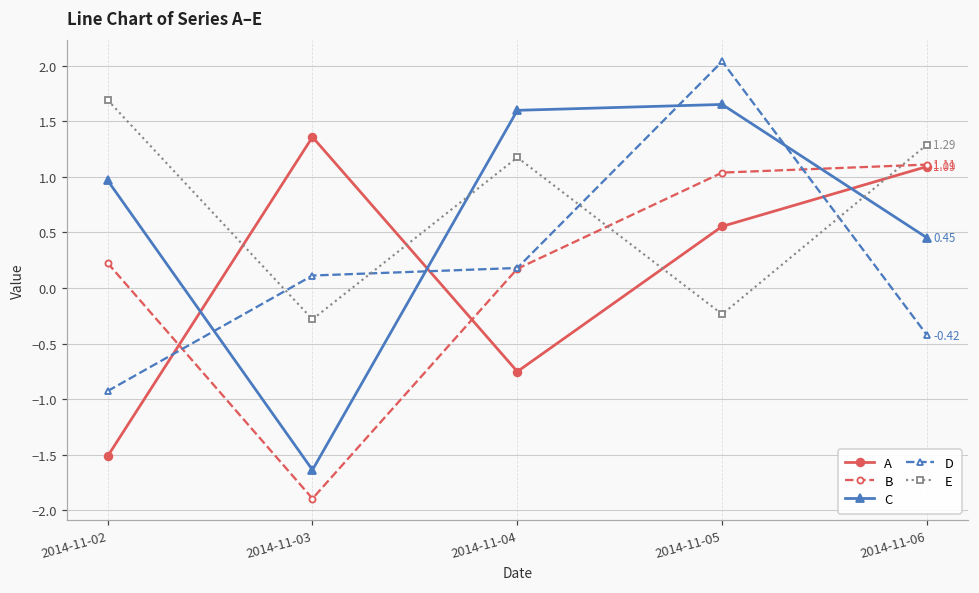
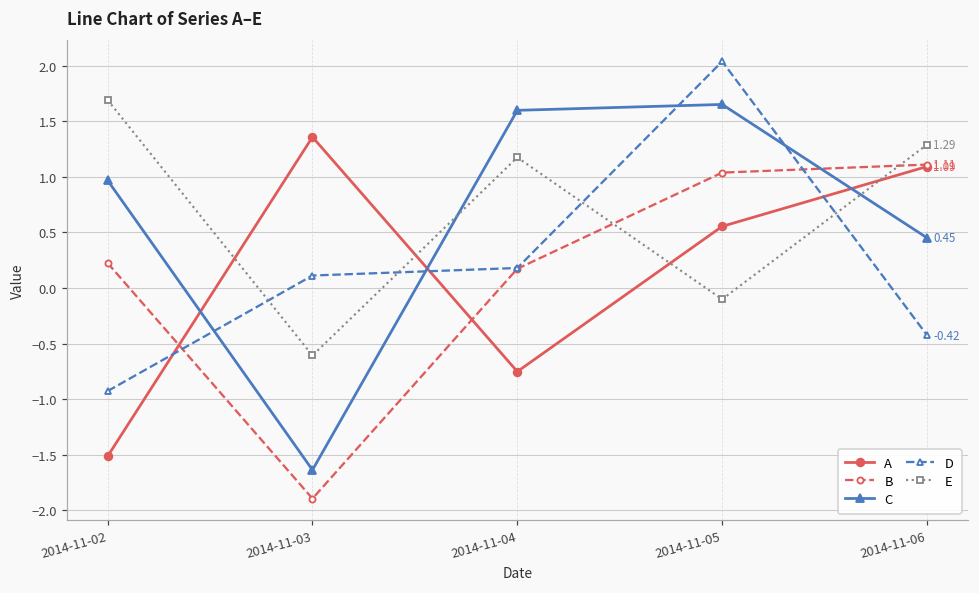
  {
    "E": {
      "2014-11-02": 1.69,
-     "2014-11-03": -0.28,
+     "2014-11-03": -0.61,
      "2014-11-04": 1.18,
-     "2014-11-05": -0.24
+     "2014-11-05": -0.10
    }
  }
